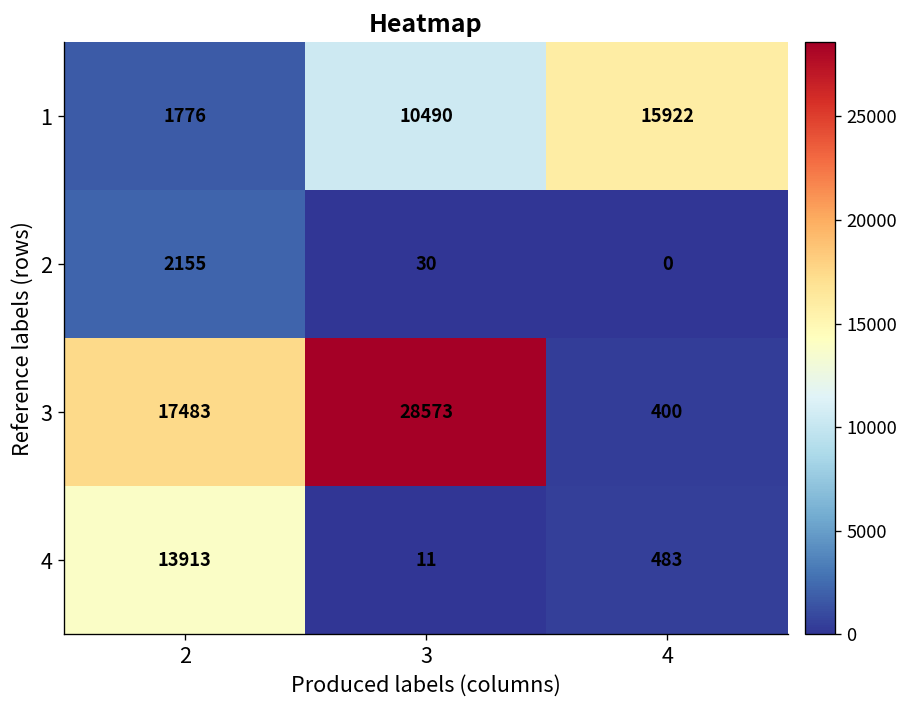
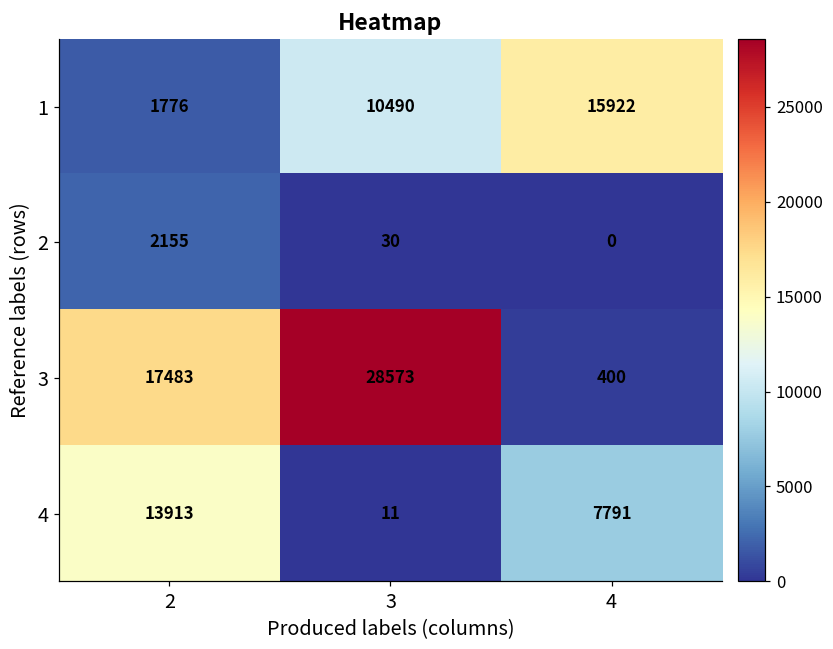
  {
    "1": {
      "2": 1776,
      "3": 10490,
      "4": 15922
    },
    "2": {
      "2": 2155,
      "3": 30,
      "4": 0
    },
    "3": {
      "2": 17483,
      "3": 28573,
      "4": 400
    },
    "4": {
      "2": 13913,
      "3": 11,
-     "4": 483
+     "4": 7791
    }
  }
